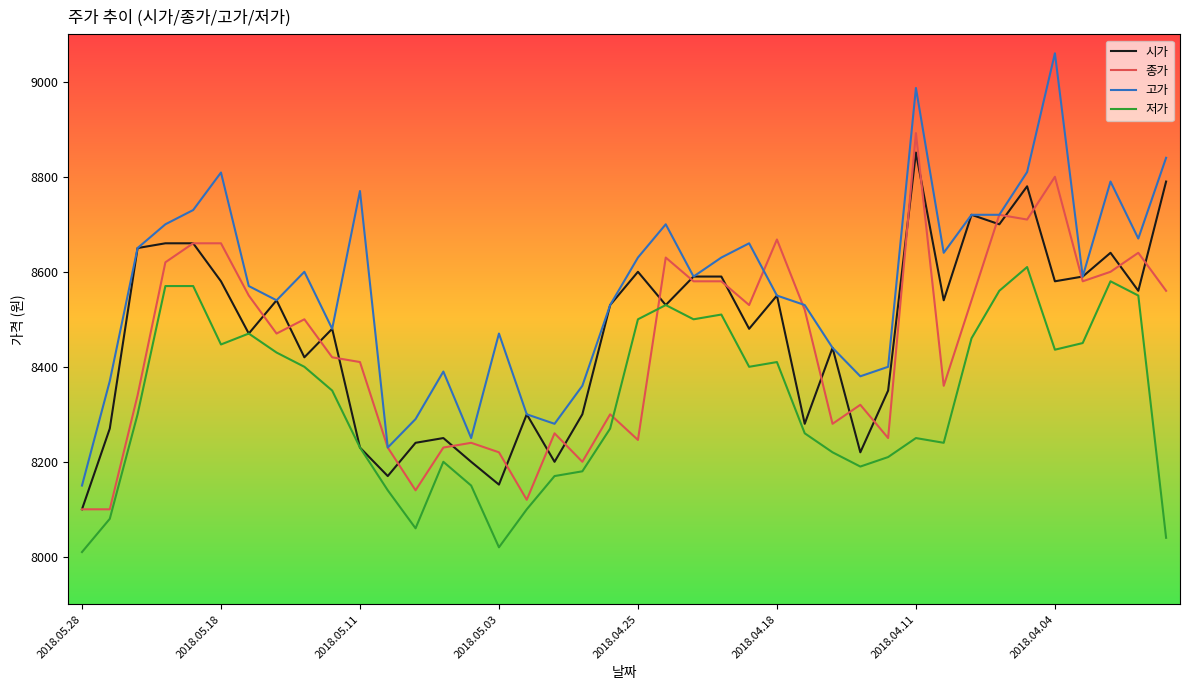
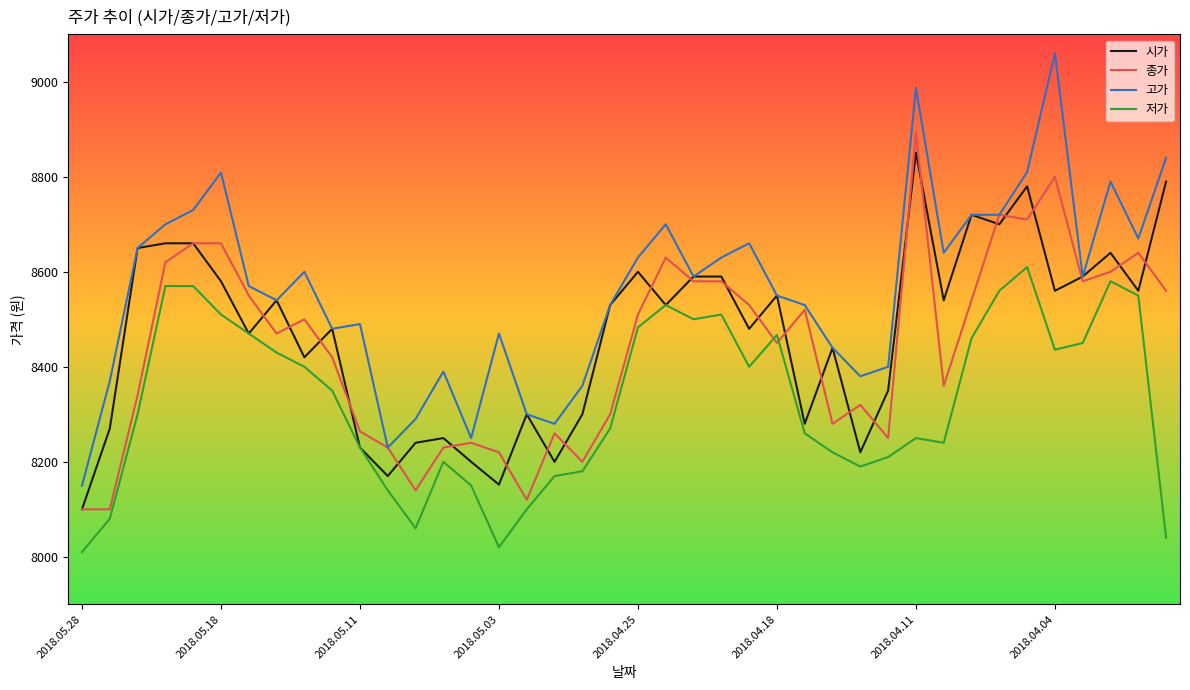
  {
    "시가": {
      "2018.05.18": 8580,
      "2018.05.03": 8150,
      "2018.04.25": 8600,
      "2018.04.11": 8850,
-     "2018.04.04": 8580
+     "2018.04.04": 8560
    },
    "종가": {
      "2018.05.18": 8660,
-     "2018.05.11": 8410,
+     "2018.05.11": 8260,
      "2018.05.03": 8220,
-     "2018.04.25": 8250,
-     "2018.04.18": 8670,
+     "2018.04.25": 8510,
+     "2018.04.18": 8450,
      "2018.04.11": 8890,
      "2018.04.04": 8800
    },
    "고가": {
      "2018.05.28": 8150,
      "2018.05.18": 8810,
-     "2018.05.11": 8770,
+     "2018.05.11": 8490,
      "2018.05.03": 8470,
      "2018.04.25": 8630,
      "2018.04.11": 8990,
      "2018.04.04": 9060
    },
    "저가": {
      "2018.05.28": 8010,
-     "2018.05.18": 8450,
+     "2018.05.18": 8510,
      "2018.05.03": 8020,
-     "2018.04.25": 8500,
-     "2018.04.18": 8410,
+     "2018.04.25": 8480,
+     "2018.04.18": 8470,
      "2018.04.11": 8250,
      "2018.04.04": 8440
    }
  }
